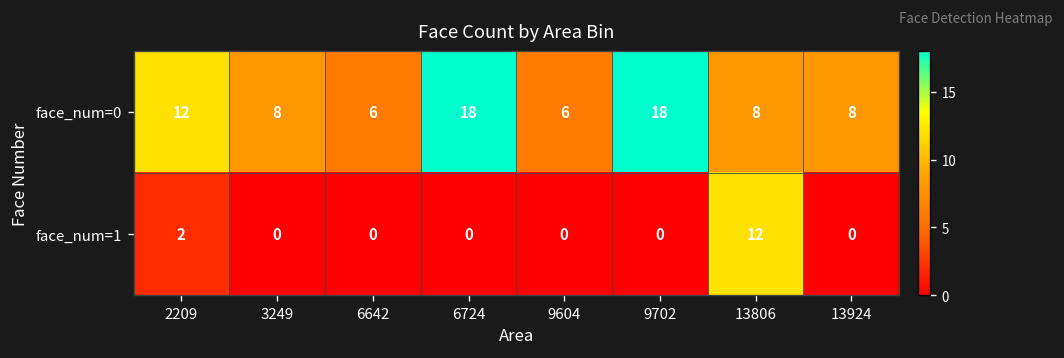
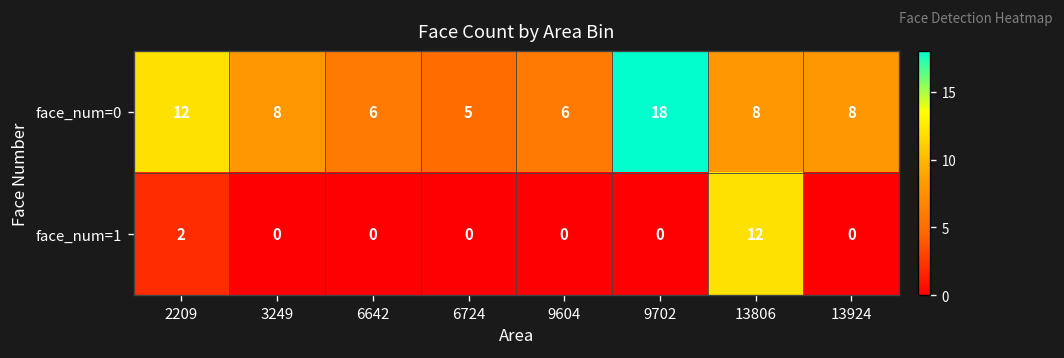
  {
    "face_num=0": {
      "2209": 12,
      "3249": 8,
      "6642": 6,
-     "6724": 18,
+     "6724": 5,
      "9604": 6,
      "9702": 18,
      "13806": 8,
      "13924": 8
    },
    "face_num=1": {
      "2209": 2,
      "3249": 0,
      "6642": 0,
      "6724": 0,
      "9604": 0,
      "9702": 0,
      "13806": 12,
      "13924": 0
    }
  }
